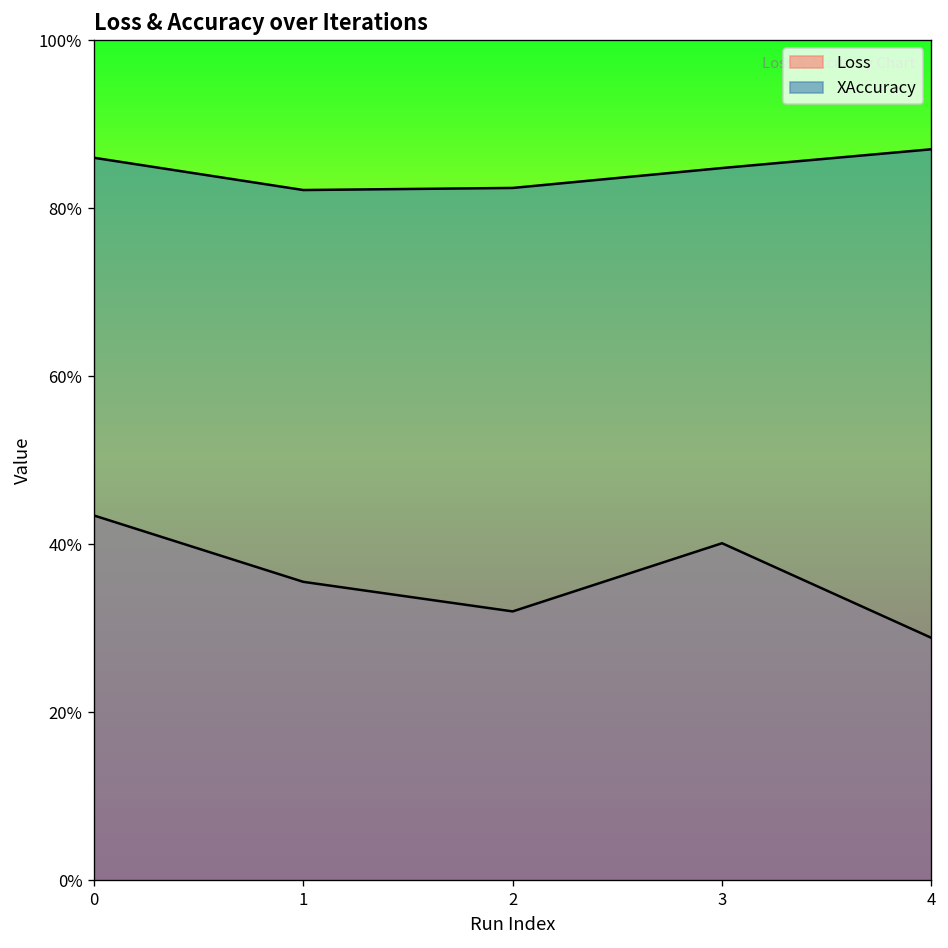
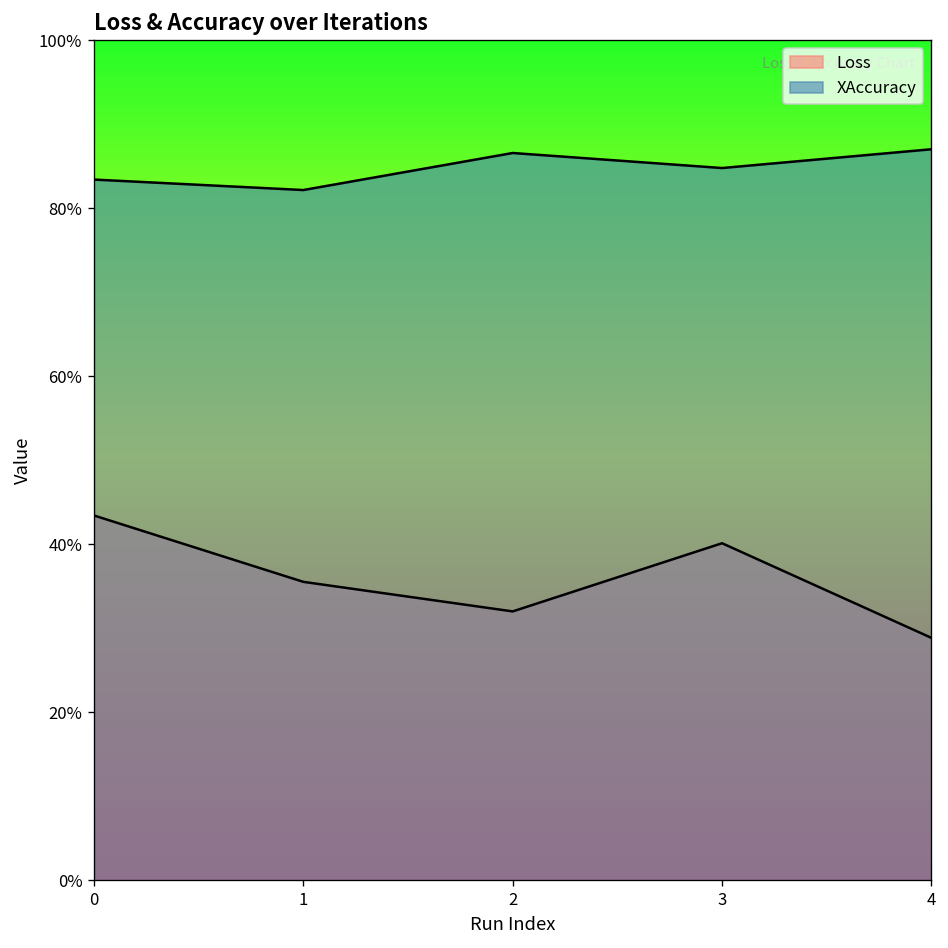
  {
    "Loss": {
      "0": "43%",
      "1": "36%",
      "2": "32%",
      "3": "40%",
      "4": "29%"
    },
    "XAccuracy": {
-     "0": "86%",
+     "0": "83%",
      "1": "82%",
-     "2": "82%",
+     "2": "87%",
      "3": "85%",
      "4": "87%"
    }
  }
